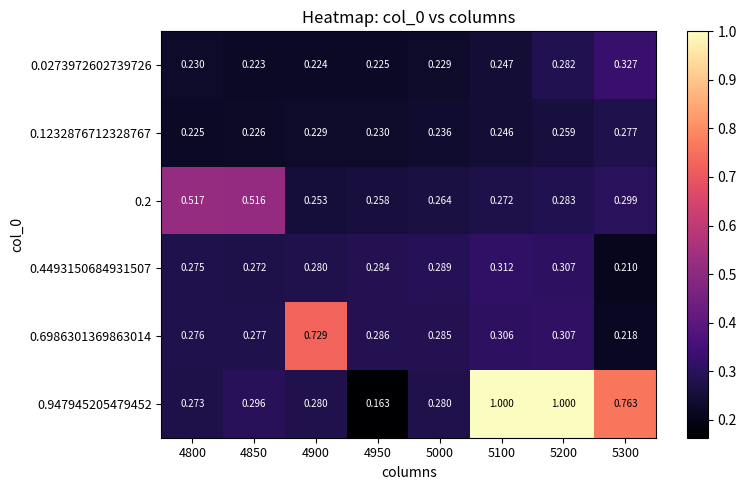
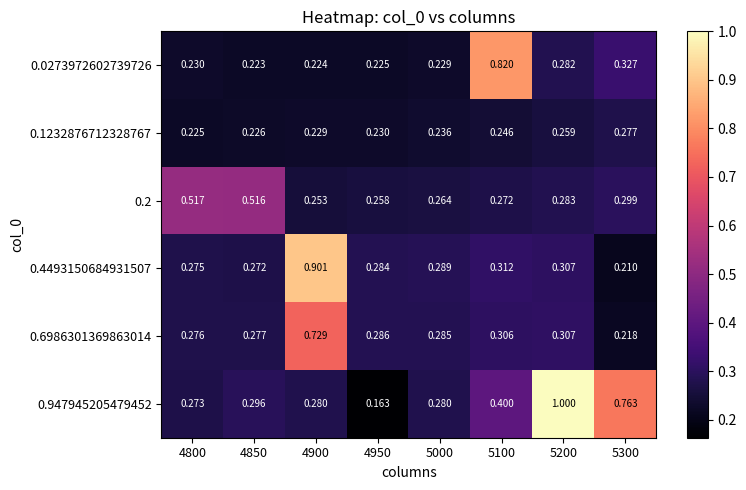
  {
    "0.0273972602739726": {
      "4800": 0.230,
      "4850": 0.223,
      "4900": 0.224,
      "4950": 0.225,
      "5000": 0.229,
-     "5100": 0.247,
+     "5100": 0.820,
      "5200": 0.282,
      "5300": 0.327
    },
    "0.1232876712328767": {
      "4800": 0.225,
      "4850": 0.226,
      "4900": 0.229,
      "4950": 0.230,
      "5000": 0.236,
      "5100": 0.246,
      "5200": 0.259,
      "5300": 0.277
    },
    "0.2": {
      "4800": 0.517,
      "4850": 0.516,
      "4900": 0.253,
      "4950": 0.258,
      "5000": 0.264,
      "5100": 0.272,
      "5200": 0.283,
      "5300": 0.299
    },
    "0.4493150684931507": {
      "4800": 0.275,
      "4850": 0.272,
-     "4900": 0.280,
+     "4900": 0.901,
      "4950": 0.284,
      "5000": 0.289,
      "5100": 0.312,
      "5200": 0.307,
      "5300": 0.210
    },
    "0.6986301369863014": {
      "4800": 0.276,
      "4850": 0.277,
      "4900": 0.729,
      "4950": 0.286,
      "5000": 0.285,
      "5100": 0.306,
      "5200": 0.307,
      "5300": 0.218
    },
    "0.947945205479452": {
      "4800": 0.273,
      "4850": 0.296,
      "4900": 0.280,
      "4950": 0.163,
      "5000": 0.280,
-     "5100": 1.000,
+     "5100": 0.400,
      "5200": 1.000,
      "5300": 0.763
    }
  }
